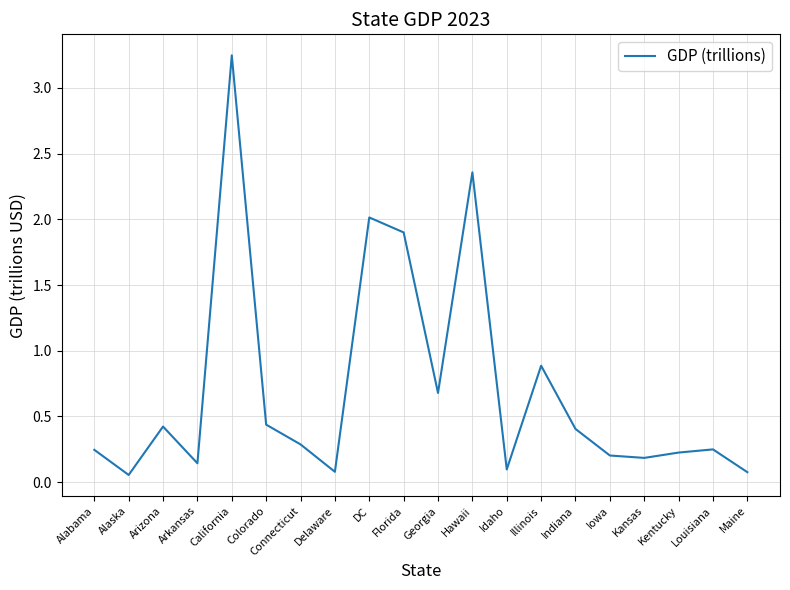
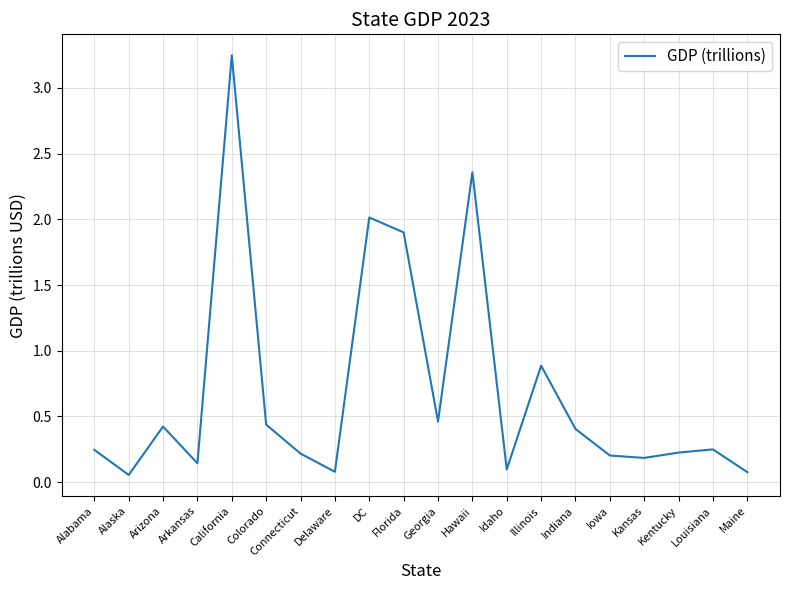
  {
    "Alabama": 0.25,
    "Alaska": 0.05,
    "Arizona": 0.42,
    "Arkansas": 0.14,
    "California": 3.25,
    "Colorado": 0.44,
-   "Connecticut": 0.29,
+   "Connecticut": 0.22,
    "Delaware": 0.08,
    "DC": 2.01,
    "Florida": 1.90,
-   "Georgia": 0.68,
+   "Georgia": 0.46,
    "Hawaii": 2.36,
    "Idaho": 0.10,
    "Illinois": 0.89,
    "Indiana": 0.40,
    "Iowa": 0.20,
    "Kansas": 0.18,
    "Kentucky": 0.22,
    "Louisiana": 0.25,
    "Maine": 0.08
  }
